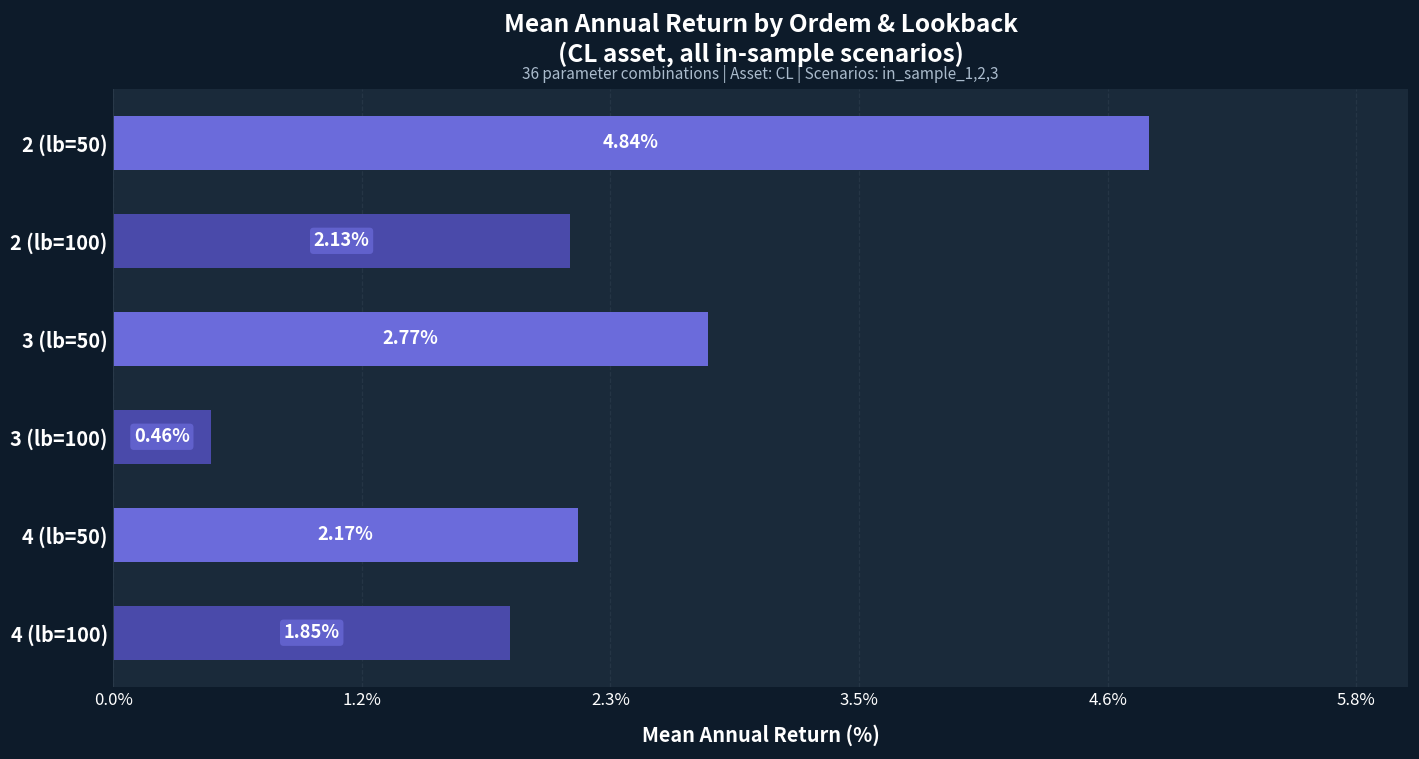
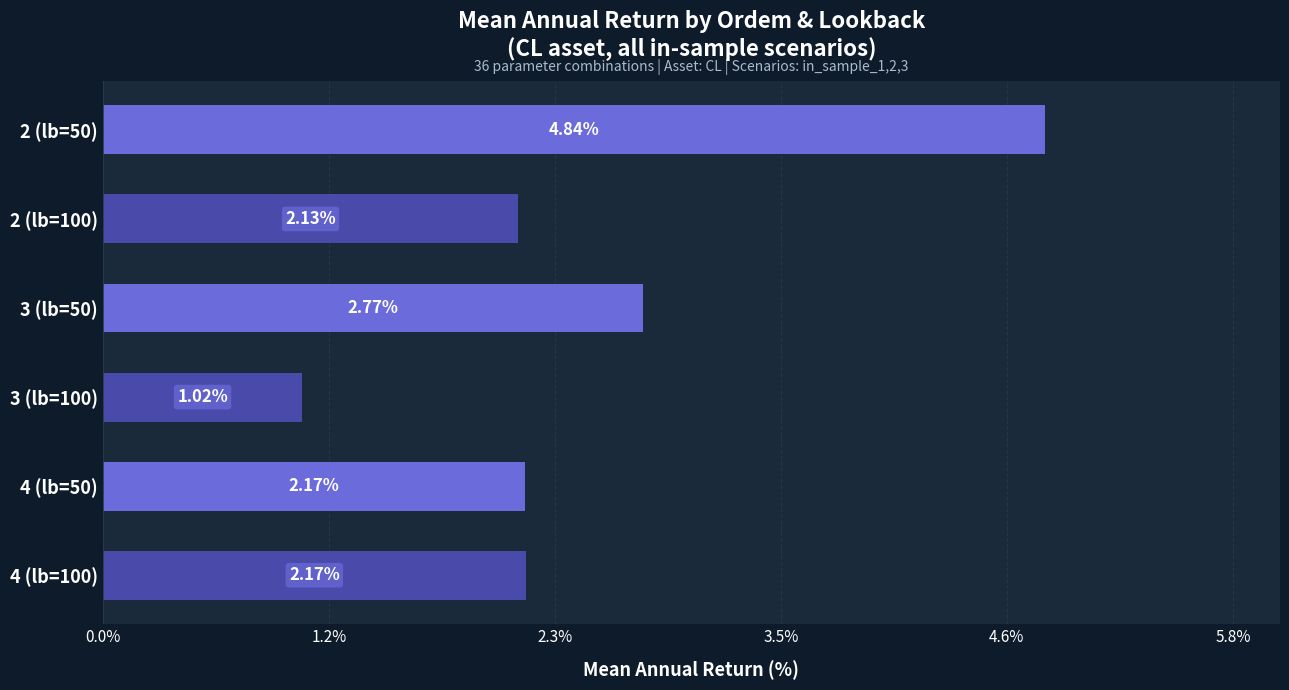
  {
-   "3 (lb=100)": "0.46%",
-   "4 (lb=100)": "1.85%"
+   "3 (lb=100)": "1.02%",
+   "4 (lb=100)": "2.17%"
  }
